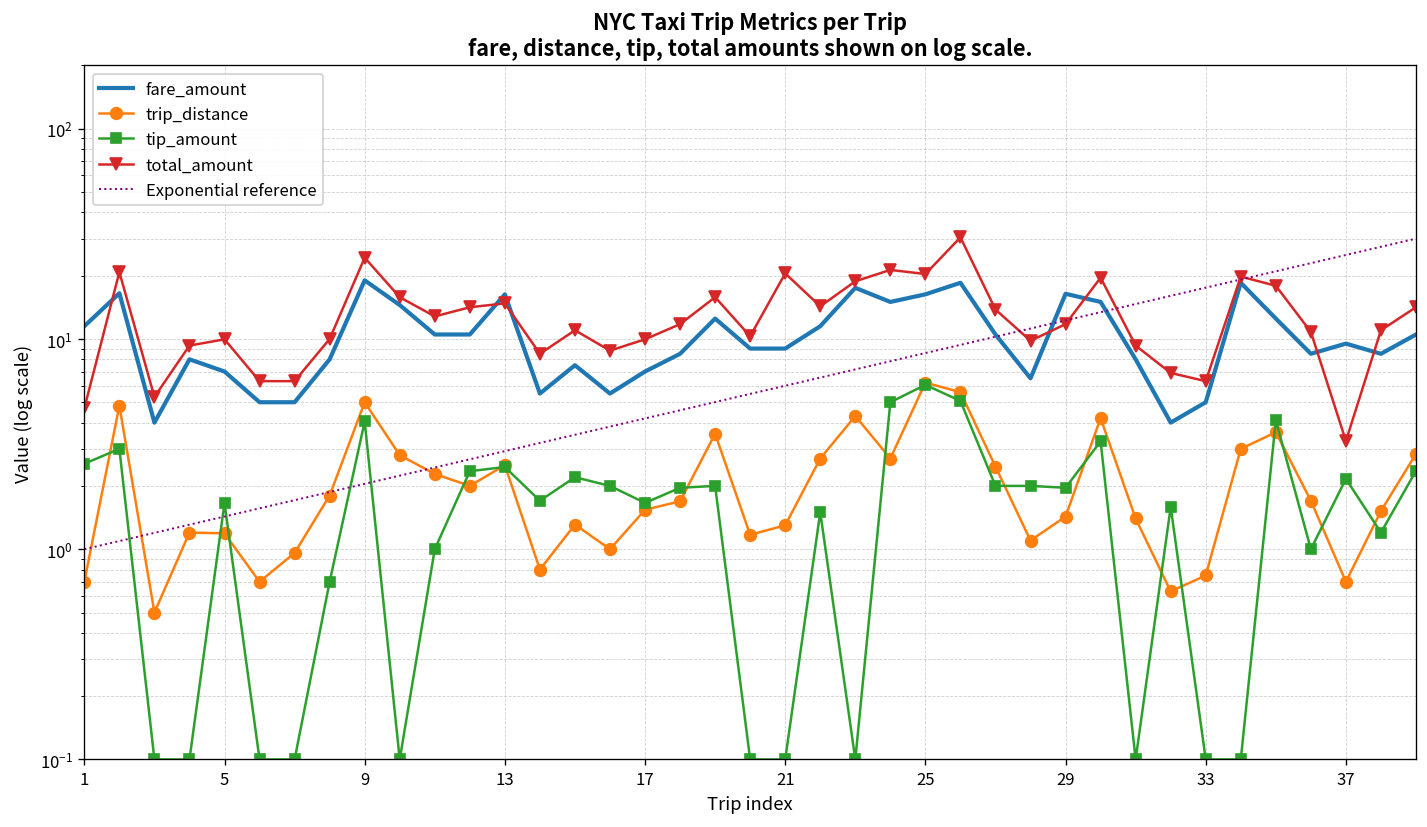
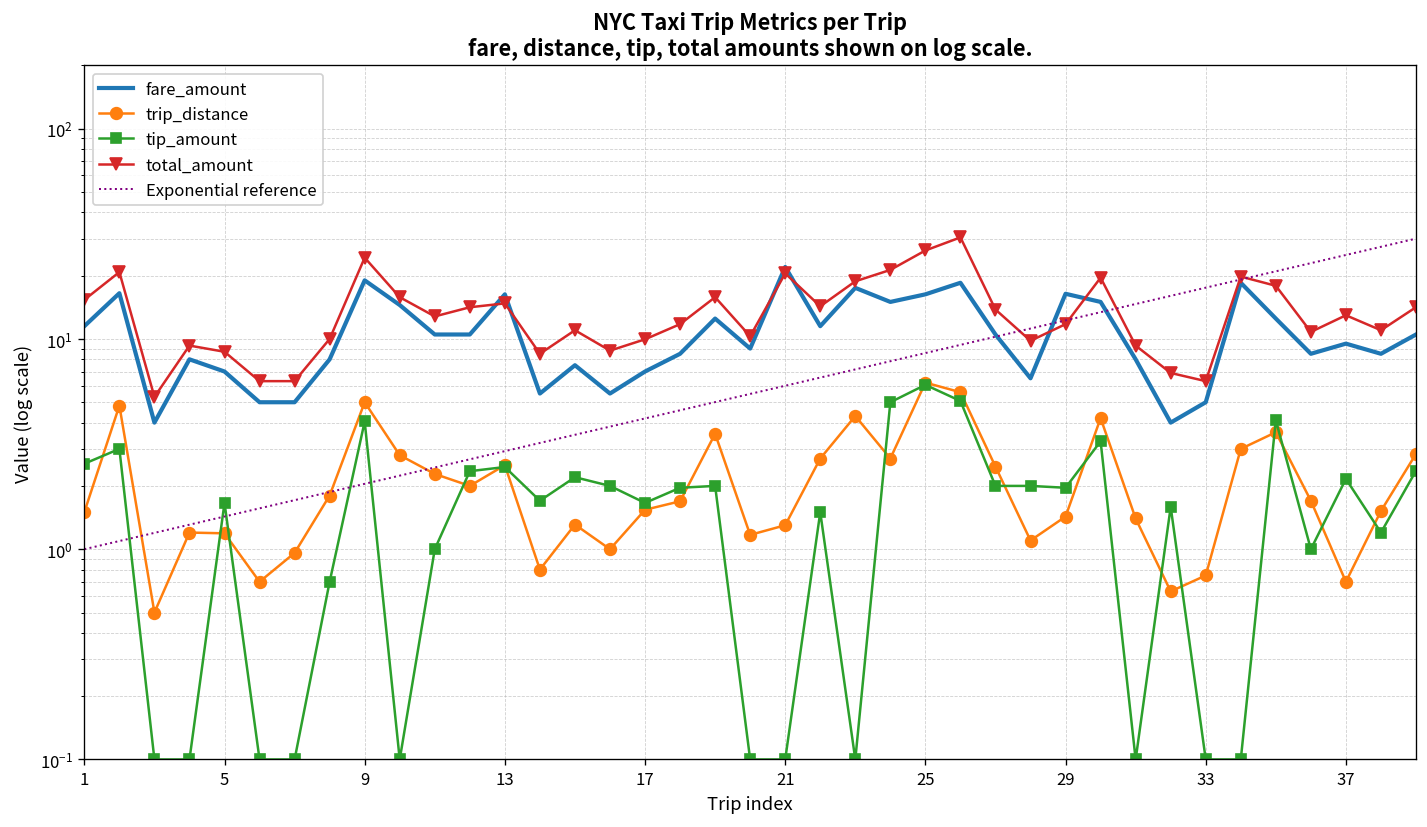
  {
    "fare_amount": {
      "1": 12,
      "5": 7,
      "9": 19,
      "13": 16,
      "17": 7,
-     "21": 9,
+     "21": 22,
      "25": 16,
      "29": 16,
      "33": 5,
      "37": 10
    },
    "trip_distance": {
-     "1": 0.7,
+     "1": 1.5,
      "5": 1.2,
      "9": 5.0,
      "17": 1.5,
      "21": 1.3,
      "29": 1.4,
      "33": 0.75,
      "37": 0.7
    },
    "tip_amount": {
      "1": 2.6,
      "5": 1.7,
      "9": 4.1,
      "17": 1.7,
      "21": 0.1,
      "29": 2.0,
      "33": 0.1,
      "37": 2.2
    },
    "total_amount": {
-     "1": 4.7,
-     "5": 10,
+     "1": 15,
+     "5": 9,
      "9": 24,
      "13": 15,
      "17": 10,
      "21": 21,
-     "25": 20,
+     "25": 26,
      "29": 12,
      "33": 6.3,
-     "37": 3.3
+     "37": 13
    },
    "Exponential reference": {
      "1": 1.0,
      "5": 1.4,
      "9": 2.0,
      "13": 2.9,
      "17": 4.2,
      "21": 6.0,
      "25": 9,
      "29": 12,
      "33": 18,
      "37": 25
    }
  }
